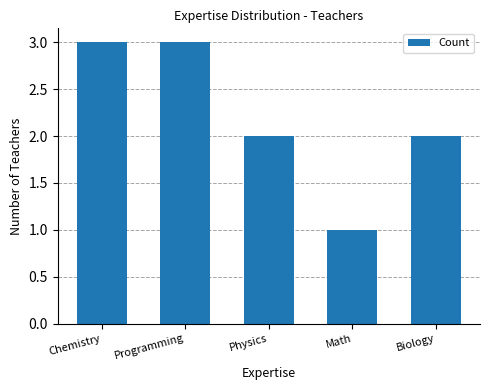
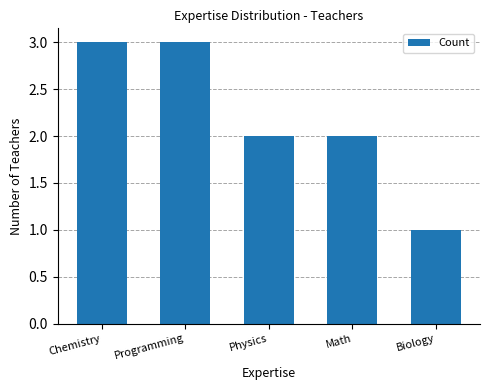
  {
    "Chemistry": 3,
    "Programming": 3,
    "Physics": 2,
-   "Math": 1,
-   "Biology": 2
+   "Math": 2,
+   "Biology": 1
  }
